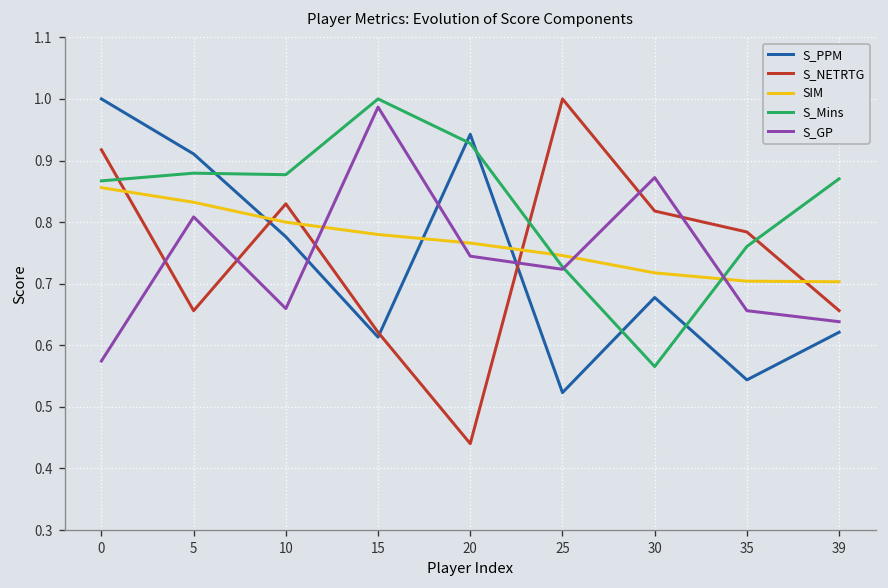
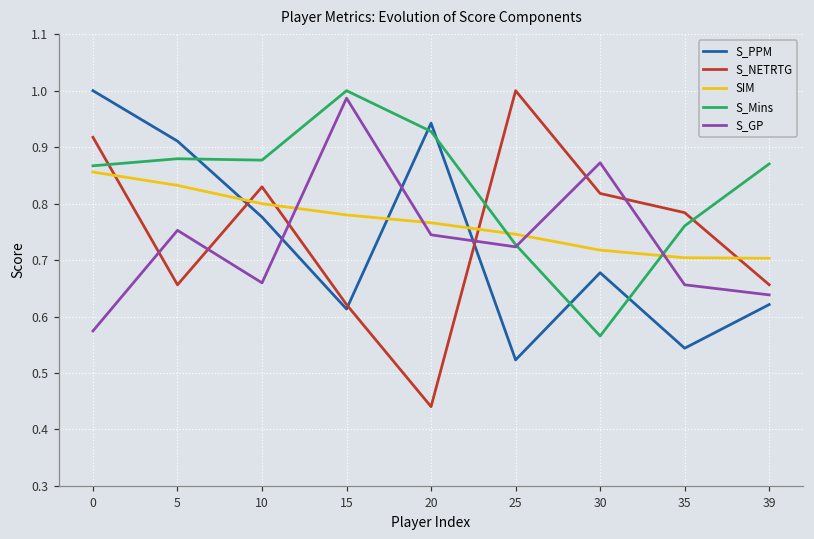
  {
    "S_PPM": {
      "0": 1.00,
      "5": 0.91,
      "10": 0.78,
      "15": 0.61,
      "20": 0.94,
      "25": 0.52,
      "30": 0.68,
      "35": 0.54,
      "39": 0.62
    },
    "S_NETRTG": {
      "0": 0.92,
      "5": 0.66,
      "10": 0.83,
      "15": 0.62,
      "20": 0.44,
      "25": 1.00,
      "30": 0.82,
      "35": 0.78,
      "39": 0.66
    },
    "SIM": {
      "0": 0.86,
      "5": 0.83,
      "10": 0.80,
      "15": 0.78,
      "20": 0.77,
      "25": 0.75,
      "30": 0.72,
      "35": 0.70,
      "39": 0.70
    },
    "S_Mins": {
      "0": 0.87,
      "5": 0.88,
      "10": 0.88,
      "15": 1.00,
      "20": 0.93,
      "30": 0.57,
      "35": 0.76,
      "39": 0.87
    },
    "S_GP": {
      "0": 0.57,
-     "5": 0.81,
+     "5": 0.75,
      "10": 0.66,
      "15": 0.99,
      "20": 0.74,
      "30": 0.87,
      "35": 0.66,
      "39": 0.64
    }
  }
